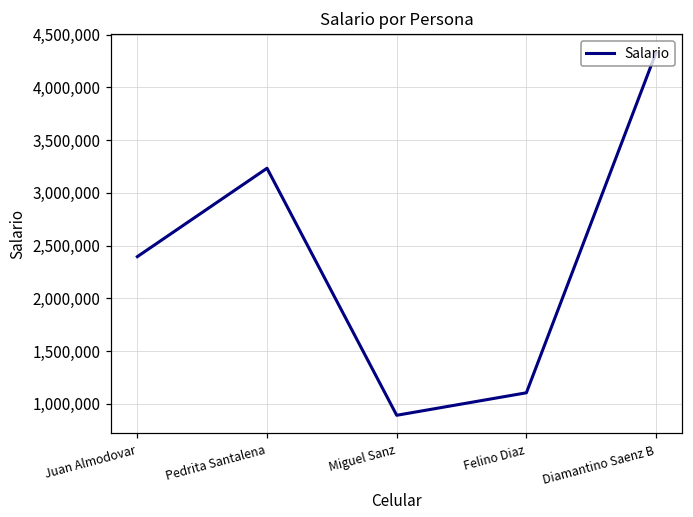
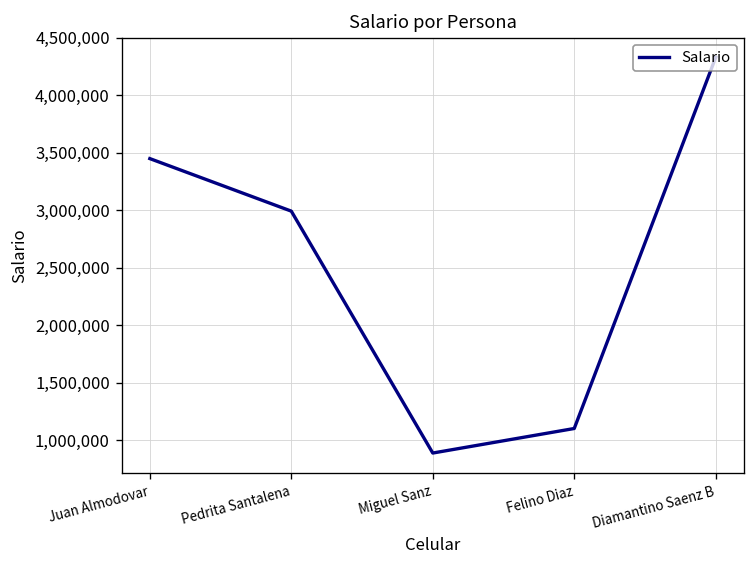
  {
-   "Juan Almodovar": "2,400,000",
-   "Pedrita Santalena": "3,200,000",
+   "Juan Almodovar": "3,500,000",
+   "Pedrita Santalena": "3,000,000",
    "Miguel Sanz": "900,000",
    "Felino Diaz": "1,100,000"
  }
